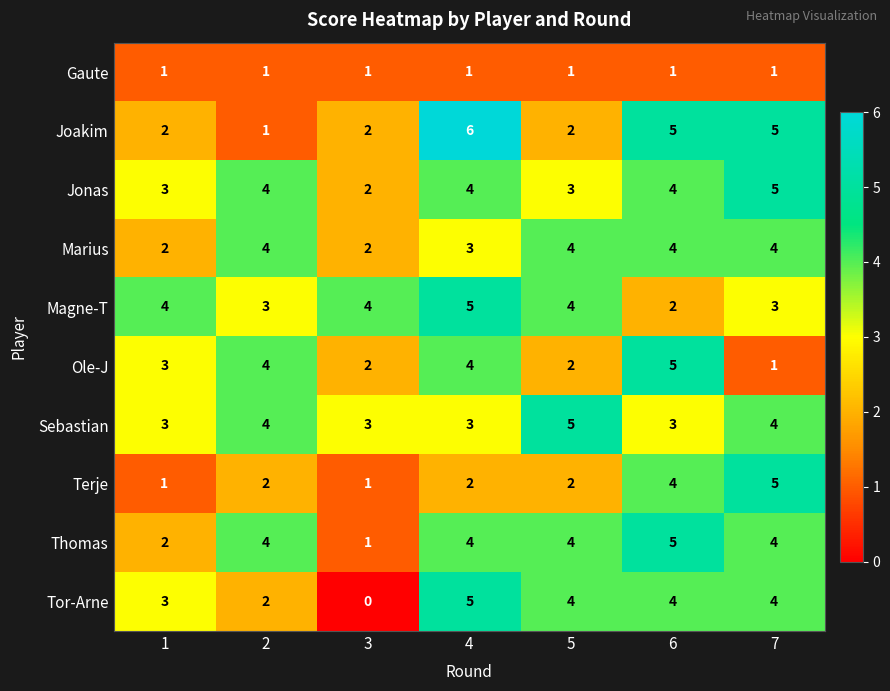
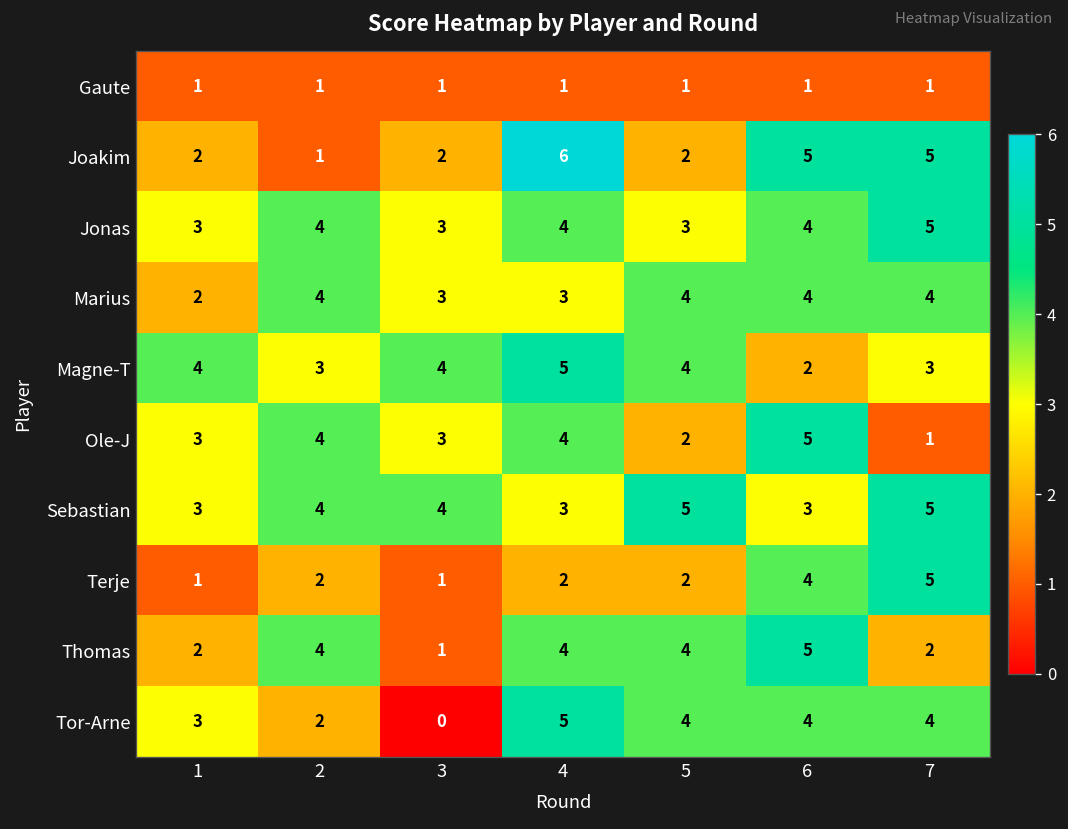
  {
    "Gaute": {
      "1": 1,
      "2": 1,
      "3": 1,
      "4": 1,
      "5": 1,
      "6": 1,
      "7": 1
    },
    "Joakim": {
      "1": 2,
      "2": 1,
      "3": 2,
      "4": 6,
      "5": 2,
      "6": 5,
      "7": 5
    },
    "Jonas": {
      "1": 3,
      "2": 4,
-     "3": 2,
+     "3": 3,
      "4": 4,
      "5": 3,
      "6": 4,
      "7": 5
    },
    "Marius": {
      "1": 2,
      "2": 4,
-     "3": 2,
+     "3": 3,
      "4": 3,
      "5": 4,
      "6": 4,
      "7": 4
    },
    "Magne-T": {
      "1": 4,
      "2": 3,
      "3": 4,
      "4": 5,
      "5": 4,
      "6": 2,
      "7": 3
    },
    "Ole-J": {
      "1": 3,
      "2": 4,
-     "3": 2,
+     "3": 3,
      "4": 4,
      "5": 2,
      "6": 5,
      "7": 1
    },
    "Sebastian": {
      "1": 3,
      "2": 4,
-     "3": 3,
+     "3": 4,
      "4": 3,
      "5": 5,
      "6": 3,
-     "7": 4
+     "7": 5
    },
    "Terje": {
      "1": 1,
      "2": 2,
      "3": 1,
      "4": 2,
      "5": 2,
      "6": 4,
      "7": 5
    },
    "Thomas": {
      "1": 2,
      "2": 4,
      "3": 1,
      "4": 4,
      "5": 4,
      "6": 5,
-     "7": 4
+     "7": 2
    },
    "Tor-Arne": {
      "1": 3,
      "2": 2,
      "3": 0,
      "4": 5,
      "5": 4,
      "6": 4,
      "7": 4
    }
  }
